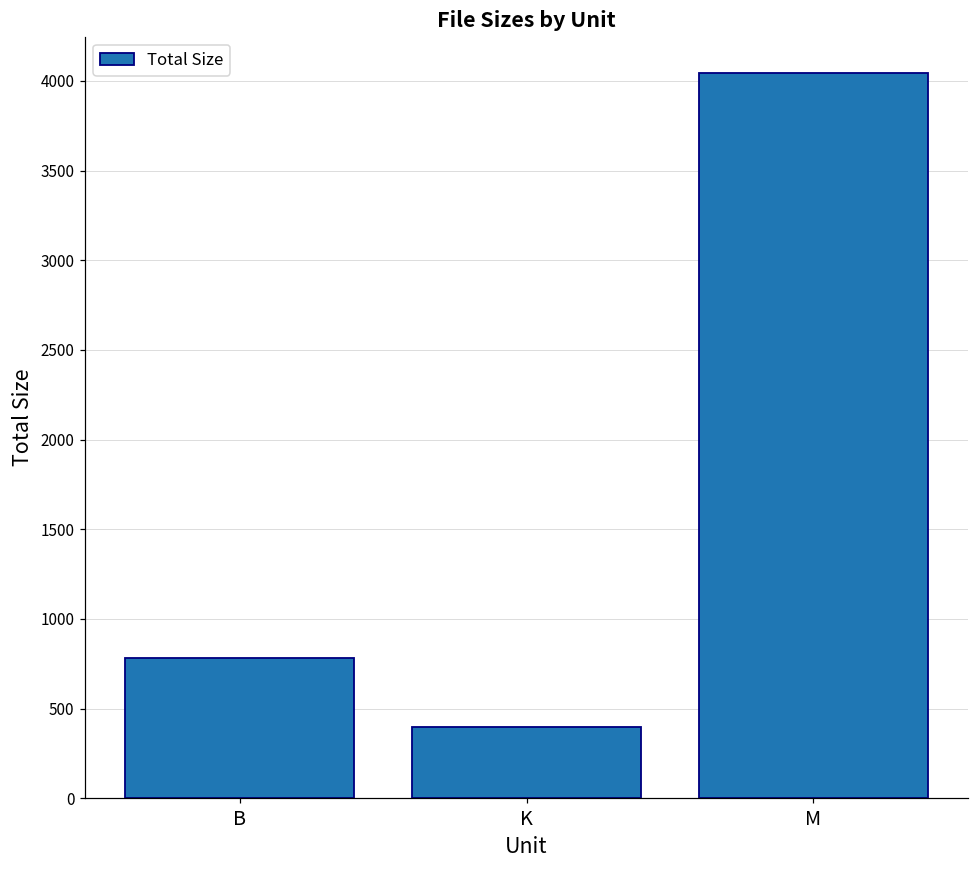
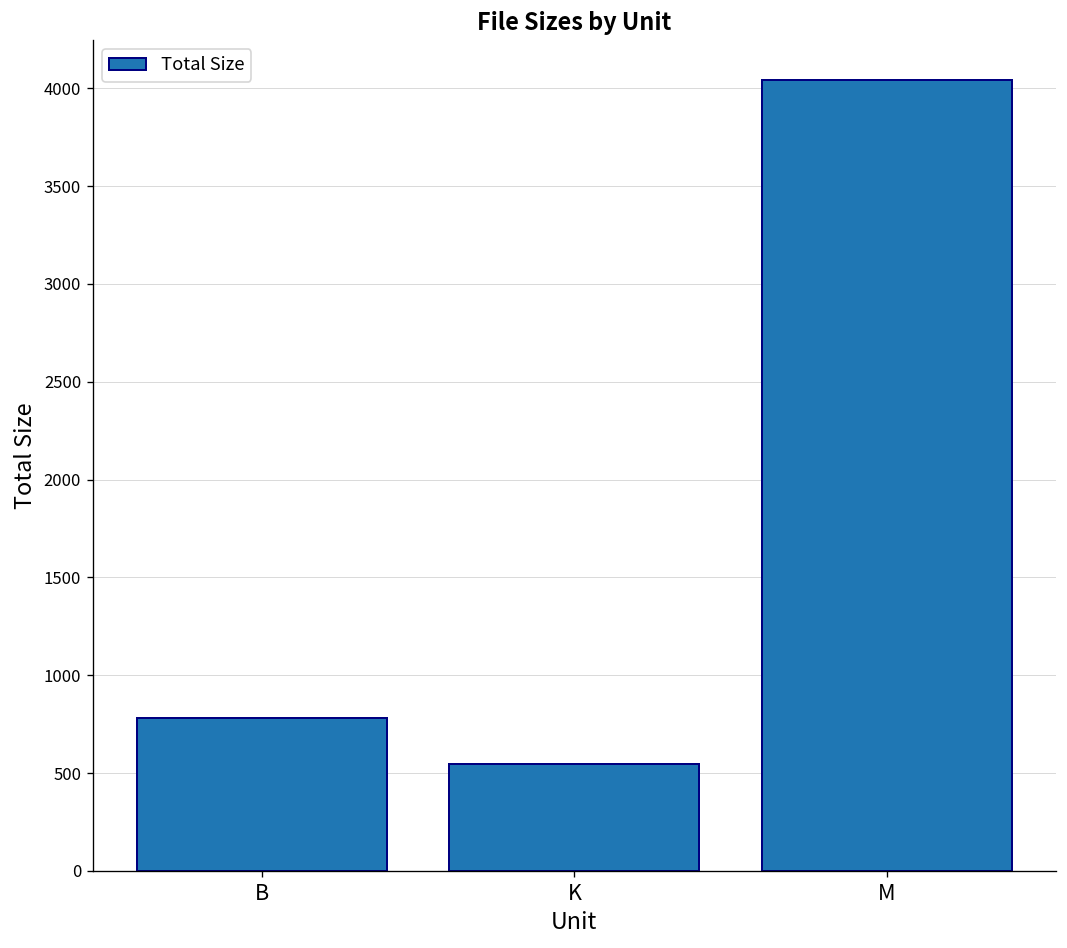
  {
    "B": 780,
-   "K": 400,
+   "K": 550,
    "M": 4040
  }
